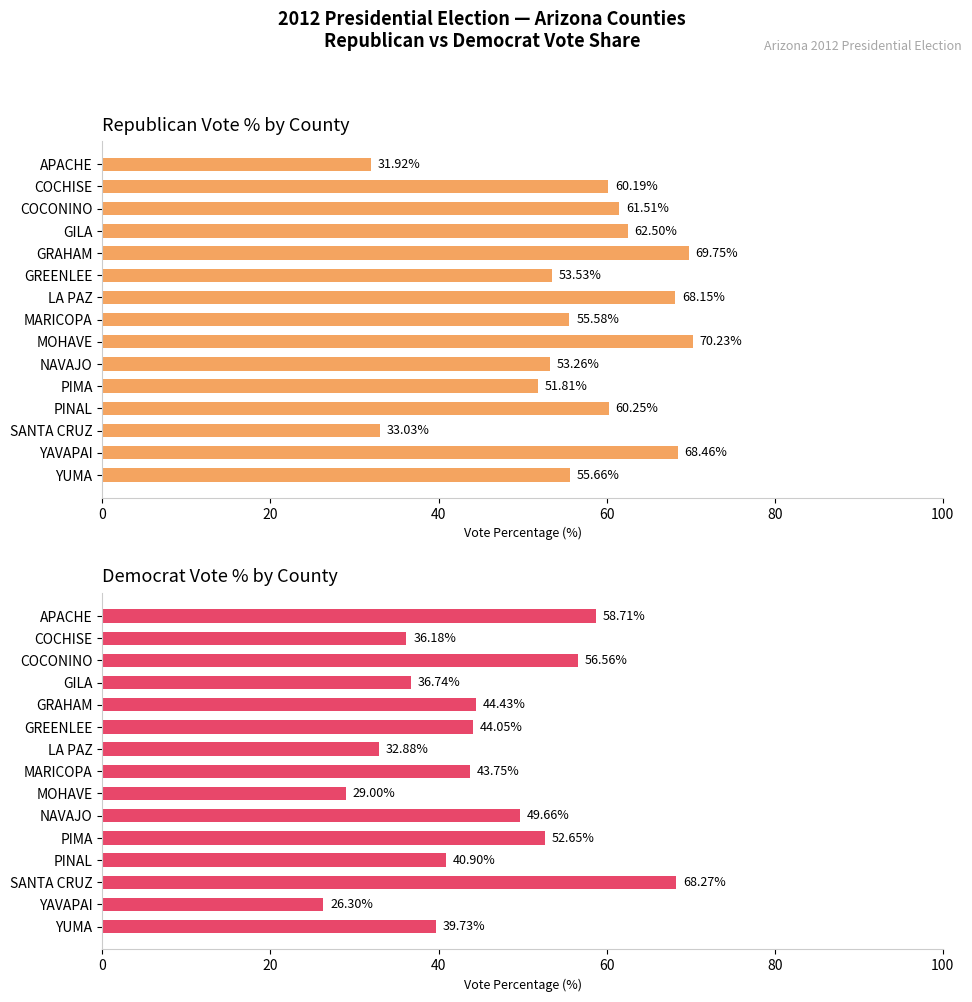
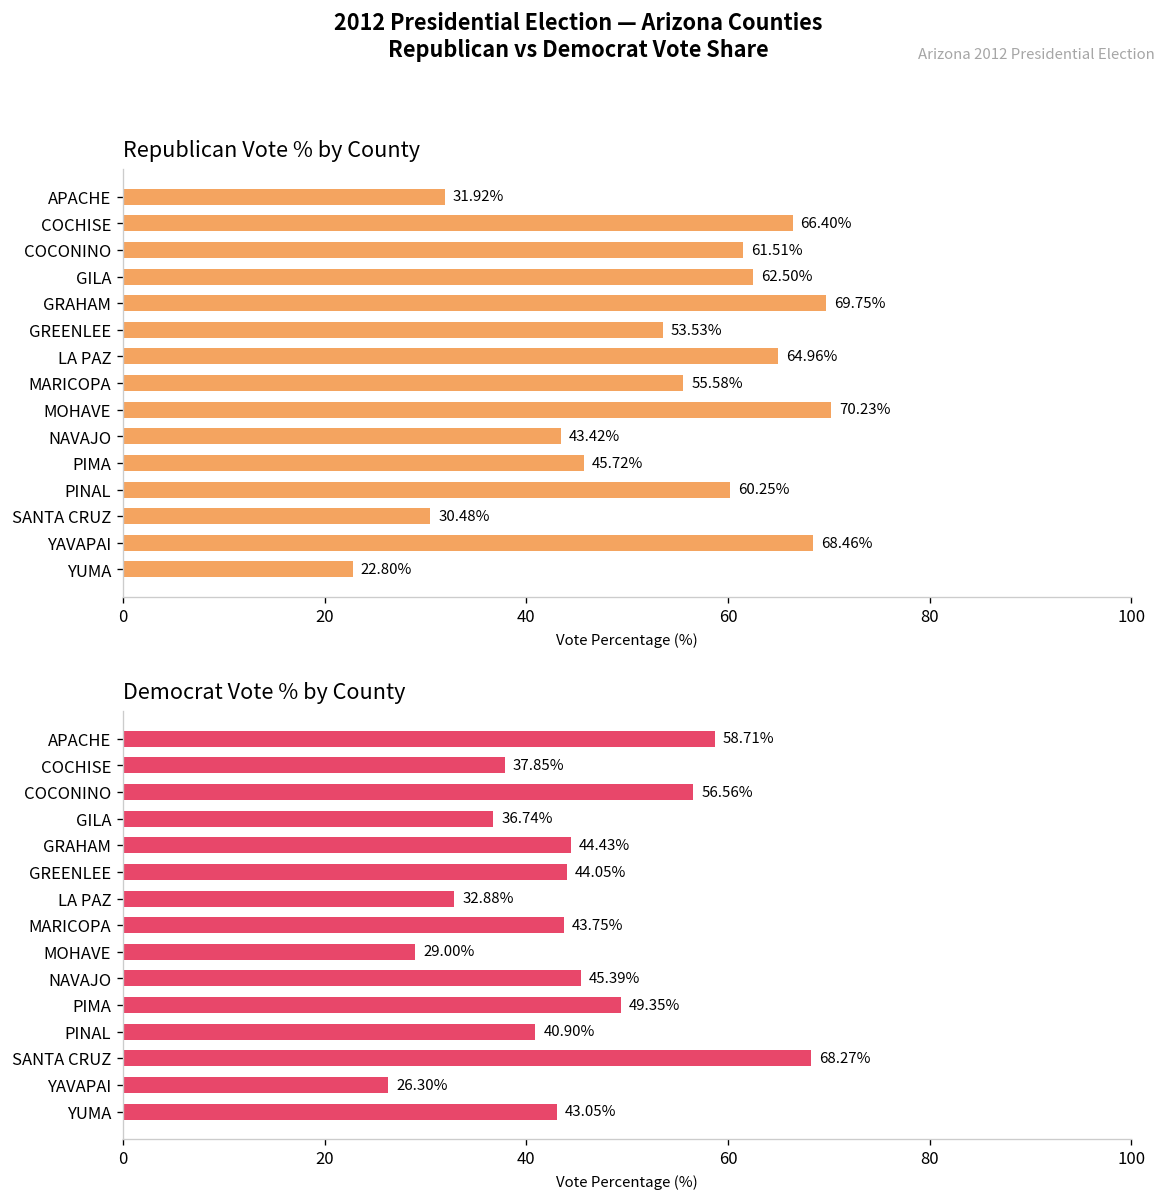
  {
    "Republican Vote % by County": {
      "APACHE": "31.92%",
-     "COCHISE": "60.19%",
+     "COCHISE": "66.40%",
      "COCONINO": "61.51%",
      "GILA": "62.50%",
      "GRAHAM": "69.75%",
      "GREENLEE": "53.53%",
-     "LA PAZ": "68.15%",
+     "LA PAZ": "64.96%",
      "MARICOPA": "55.58%",
      "MOHAVE": "70.23%",
-     "NAVAJO": "53.26%",
-     "PIMA": "51.81%",
+     "NAVAJO": "43.42%",
+     "PIMA": "45.72%",
      "PINAL": "60.25%",
-     "SANTA CRUZ": "33.03%",
+     "SANTA CRUZ": "30.48%",
      "YAVAPAI": "68.46%",
-     "YUMA": "55.66%"
+     "YUMA": "22.80%"
    },
    "Democrat Vote % by County": {
      "APACHE": "58.71%",
-     "COCHISE": "36.18%",
+     "COCHISE": "37.85%",
      "COCONINO": "56.56%",
      "GILA": "36.74%",
      "GRAHAM": "44.43%",
      "GREENLEE": "44.05%",
      "LA PAZ": "32.88%",
      "MARICOPA": "43.75%",
      "MOHAVE": "29.00%",
-     "NAVAJO": "49.66%",
-     "PIMA": "52.65%",
+     "NAVAJO": "45.39%",
+     "PIMA": "49.35%",
      "PINAL": "40.90%",
      "SANTA CRUZ": "68.27%",
      "YAVAPAI": "26.30%",
-     "YUMA": "39.73%"
+     "YUMA": "43.05%"
    }
  }
